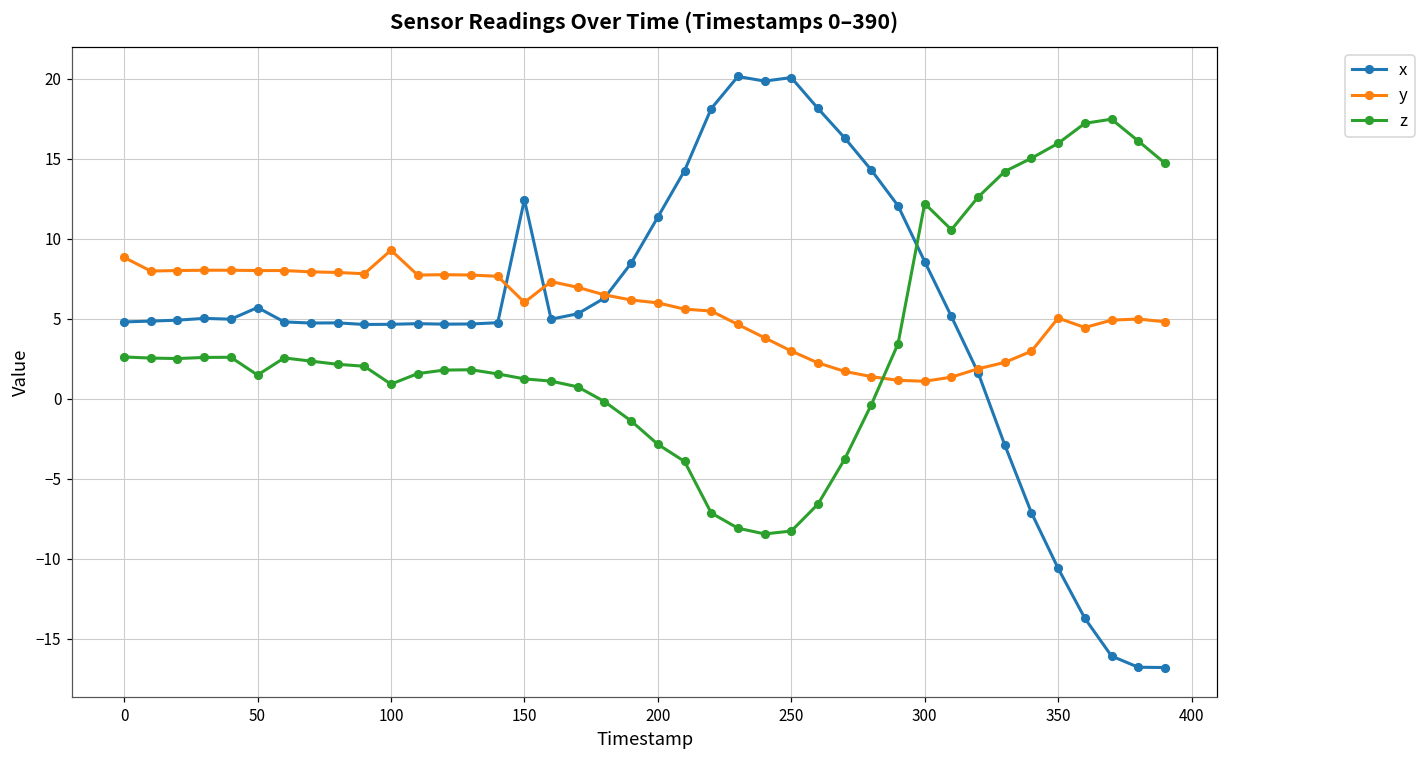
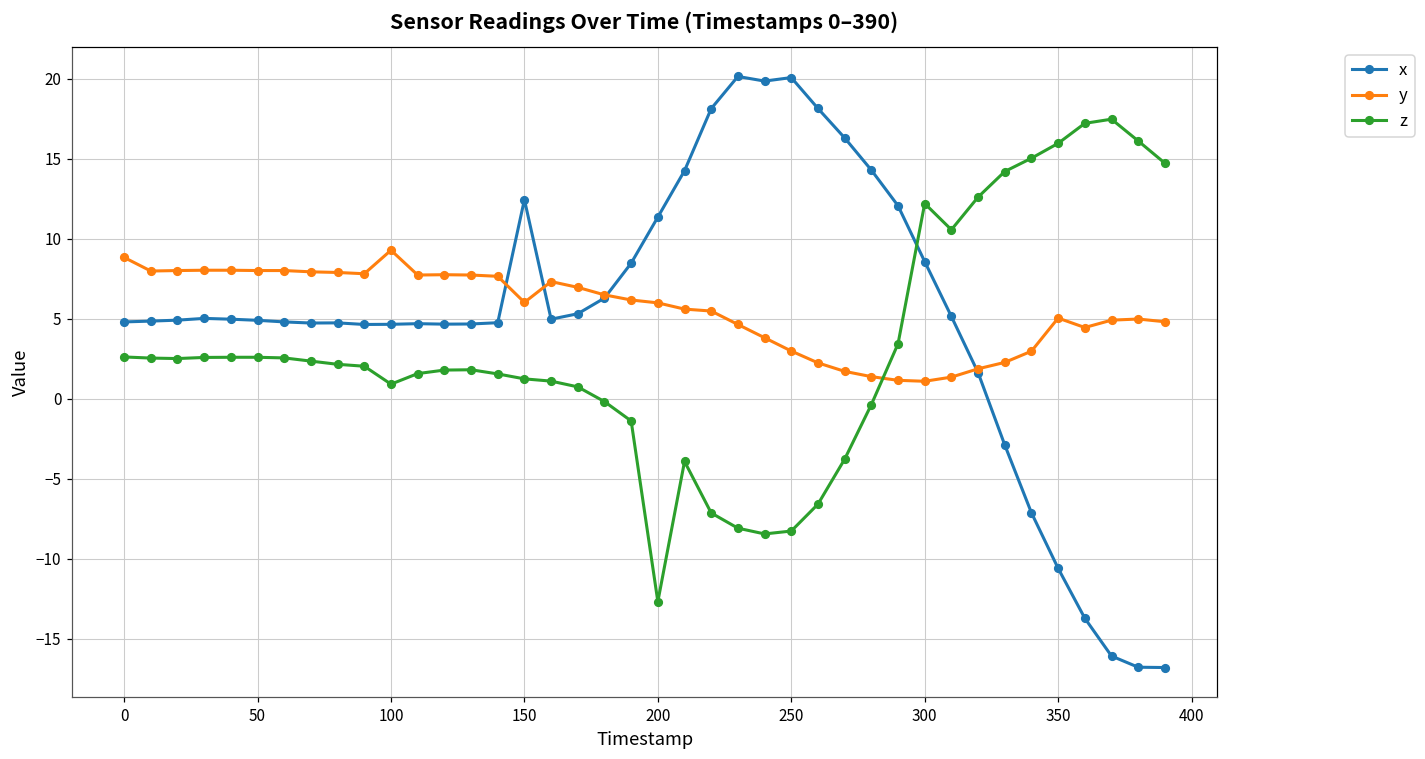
  {
    "x": {
      "0": 4.8,
-     "50": 5.7,
+     "50": 4.9,
      "100": 4.7,
      "150": 12.4,
      "200": 11.4,
      "250": 20.1,
      "300": 8.6,
      "350": -10.6
    },
    "y": {
      "0": 8.8,
      "50": 8.0,
      "100": 9.3,
      "150": 6.0,
      "200": 6.0,
      "250": 3.0,
      "300": 1.1,
      "350": 5.0
    },
    "z": {
      "0": 2.6,
-     "50": 1.5,
+     "50": 2.6,
      "100": 0.9,
      "150": 1.2,
-     "200": -2.9,
+     "200": -12.7,
      "250": -8.3,
      "300": 12.2,
      "350": 16.0
    }
  }
